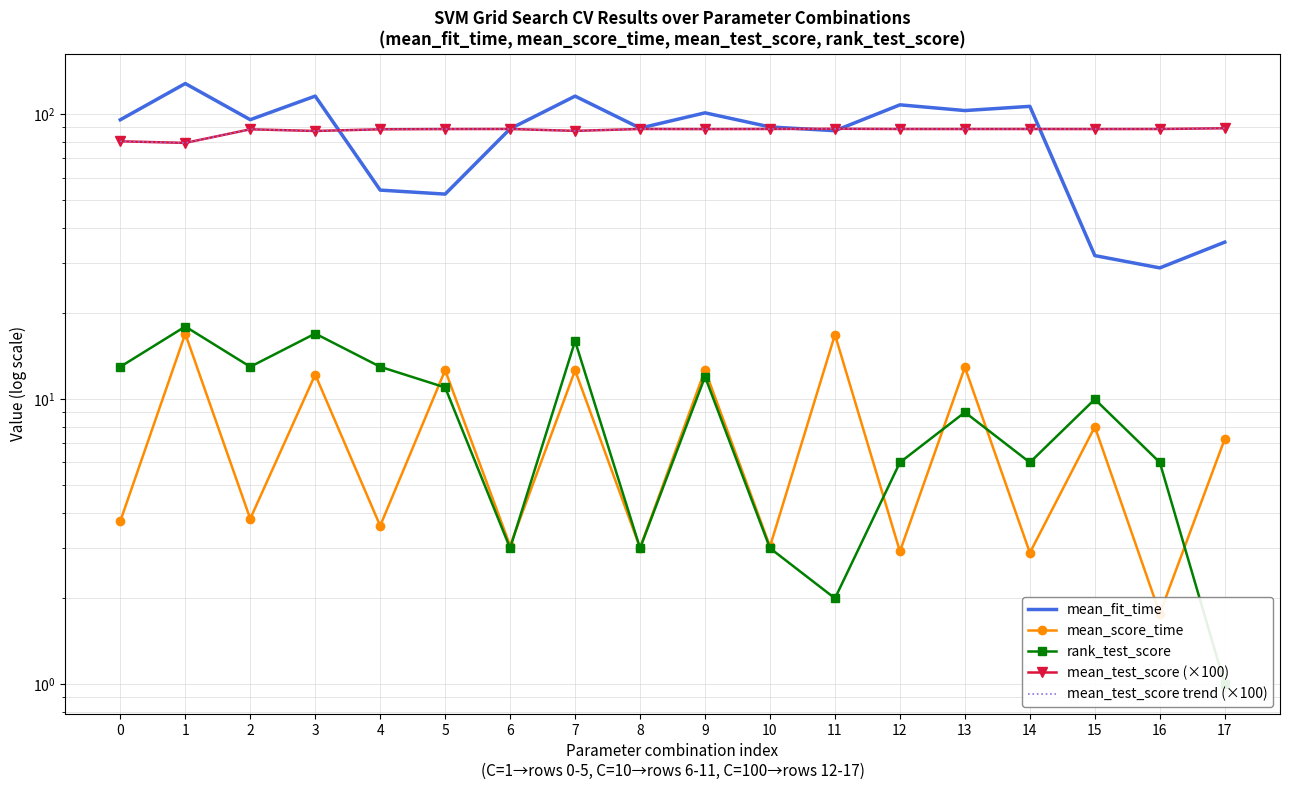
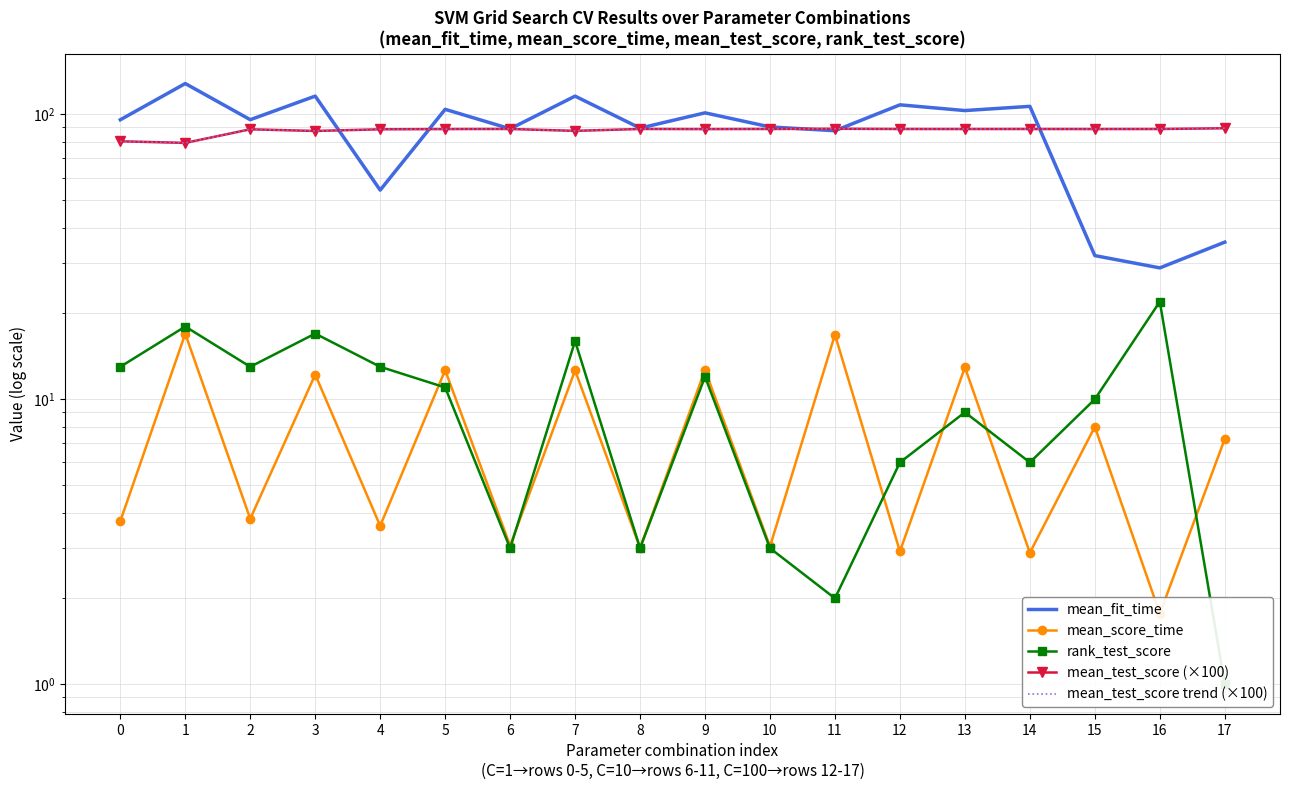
  {
    "mean_fit_time": {
      "0": 96,
      "1": 130,
      "2": 96,
      "3": 116,
      "4": 54,
-     "5": 52,
+     "5": 104,
      "7": 116,
      "9": 101,
      "12": 108,
      "13": 103,
      "14": 107,
      "15": 32,
      "16": 29,
      "17": 36
    },
    "mean_score_time": {
      "0": 3.7,
      "1": 17,
      "2": 3.8,
      "3": 12,
      "4": 3.6,
      "5": 13,
      "7": 13,
      "9": 13,
      "11": 17,
      "12": 2.9,
      "13": 13,
      "14": 2.9,
      "15": 8,
      "17": 7.3
    },
    "rank_test_score": {
      "0": 13,
      "1": 18,
      "2": 13,
      "3": 17,
      "4": 13,
      "5": 11,
      "7": 16,
      "9": 12,
      "11": 2,
      "12": 6,
      "13": 9,
      "14": 6,
      "15": 10,
-     "16": 6
+     "16": 22
    },
    "mean_test_score trend (×100)": {
      "0": 80,
      "1": 79,
      "2": 89,
      "3": 87,
      "4": 89,
      "5": 89,
      "7": 88,
      "9": 89,
      "12": 89,
      "13": 89,
      "14": 89,
      "15": 89,
      "16": 89,
      "17": 89
    }
  }
